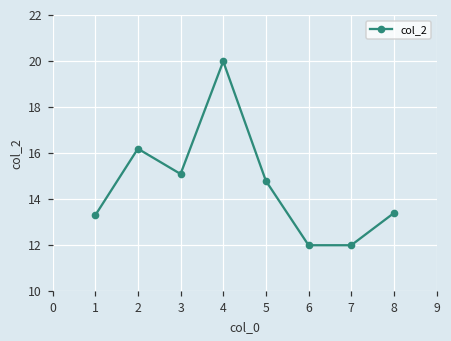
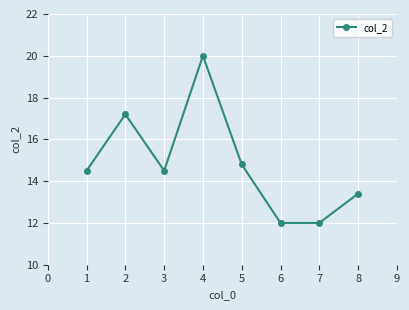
  {
-   "1": 13.3,
-   "2": 16.2,
-   "3": 15.1,
+   "1": 14.5,
+   "2": 17.2,
+   "3": 14.5,
    "4": 20.0,
    "5": 14.8,
    "6": 12.0,
    "7": 12.0,
    "8": 13.4
  }
